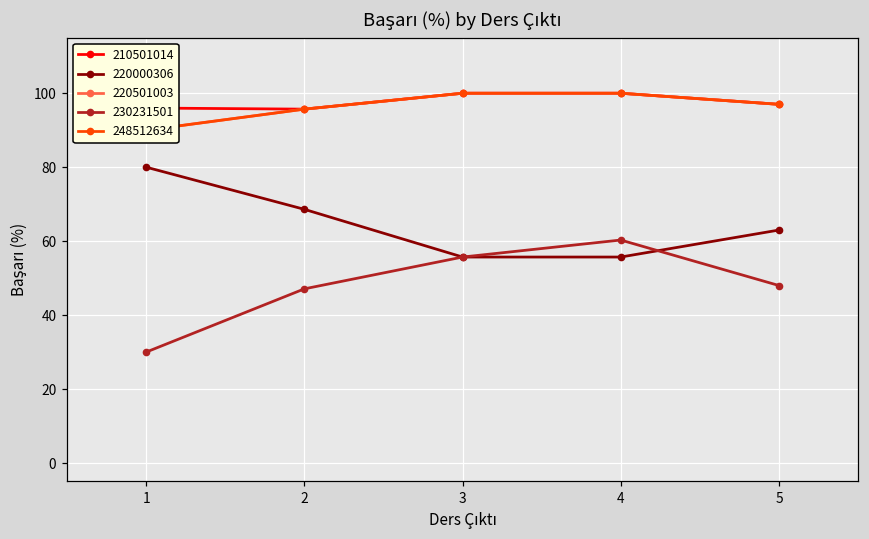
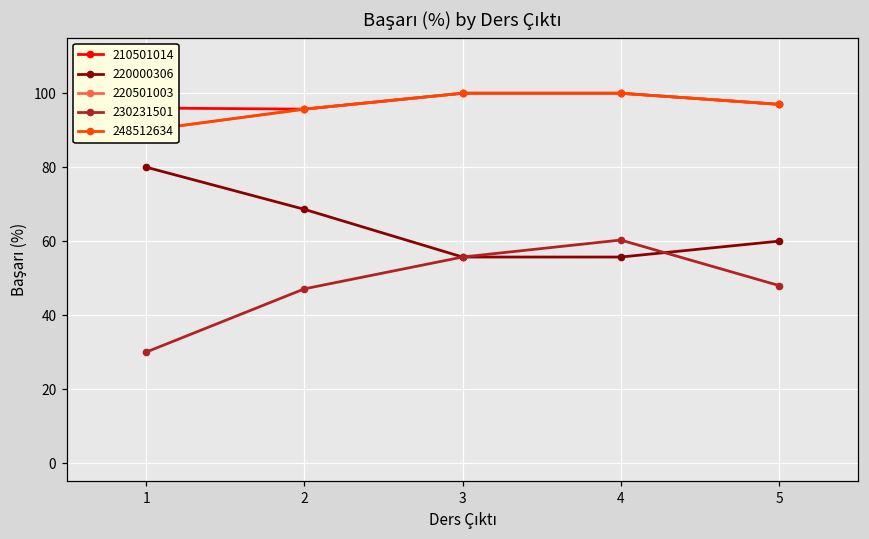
  {
    "220000306": {
      "1": 80,
      "2": 69,
      "4": 56,
-     "5": 63
+     "5": 60
    },
    "230231501": {
      "1": 30,
      "2": 47,
      "4": 60,
      "5": 48
    }
  }
